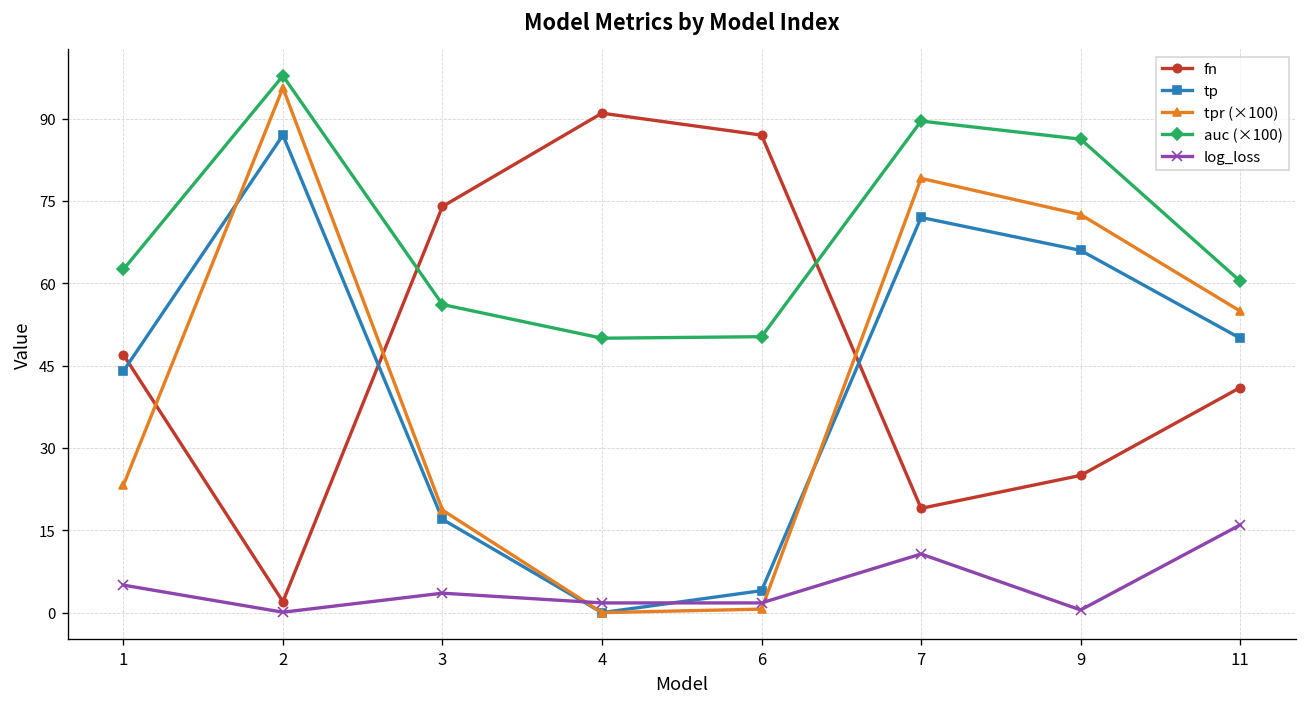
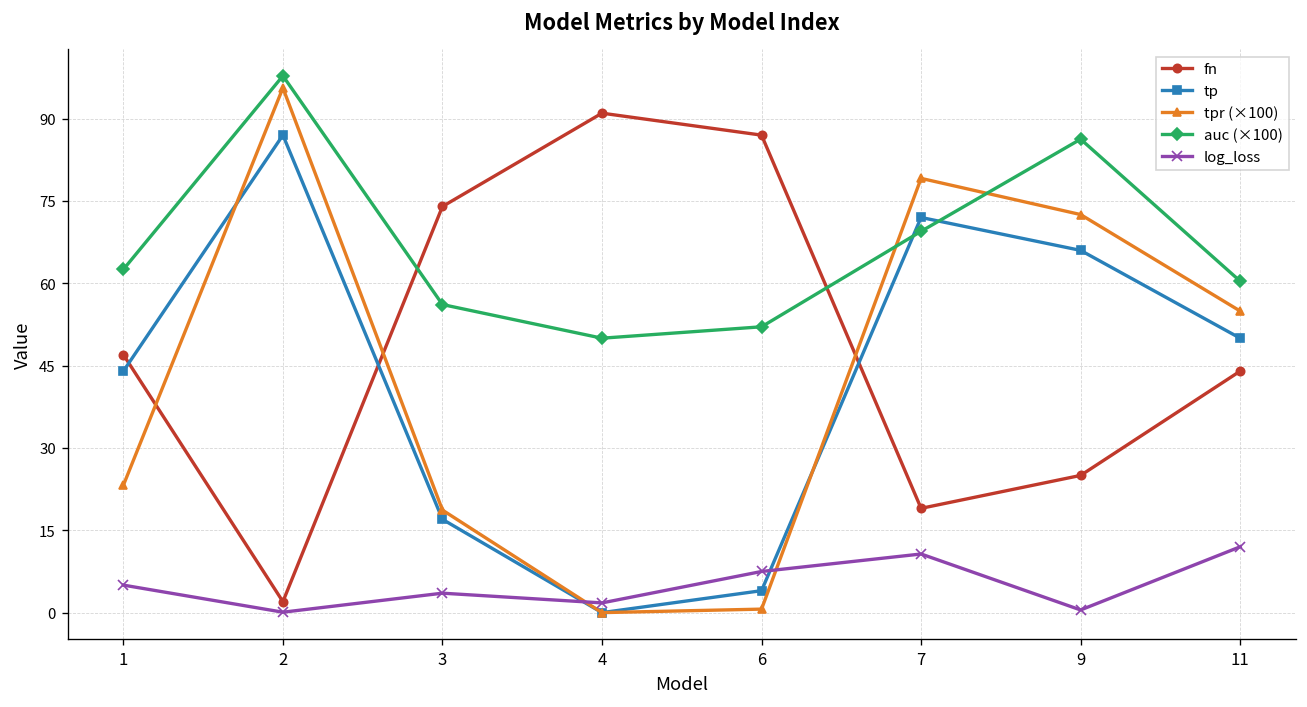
  {
    "fn": {
      "1": 47,
      "2": 2,
      "3": 74,
      "4": 91,
      "6": 87,
      "7": 19,
      "9": 25,
-     "11": 41
+     "11": 44
    },
    "tp": {
      "1": 44,
      "2": 87,
      "3": 17,
      "6": 4,
      "7": 72,
      "9": 66,
      "11": 50
    },
    "tpr (×100)": {
      "1": 23,
      "2": 96,
      "3": 19,
      "6": 1,
      "7": 79,
      "9": 73,
      "11": 55
    },
    "auc (×100)": {
      "1": 63,
      "2": 98,
      "3": 56,
      "4": 50,
-     "6": 50,
-     "7": 90,
+     "6": 52,
+     "7": 69,
      "9": 86,
      "11": 60
    },
    "log_loss": {
      "1": 5,
      "2": 0,
      "3": 4,
      "4": 2,
-     "6": 2,
+     "6": 7,
      "7": 11,
      "9": 0,
-     "11": 16
+     "11": 12
    }
  }
